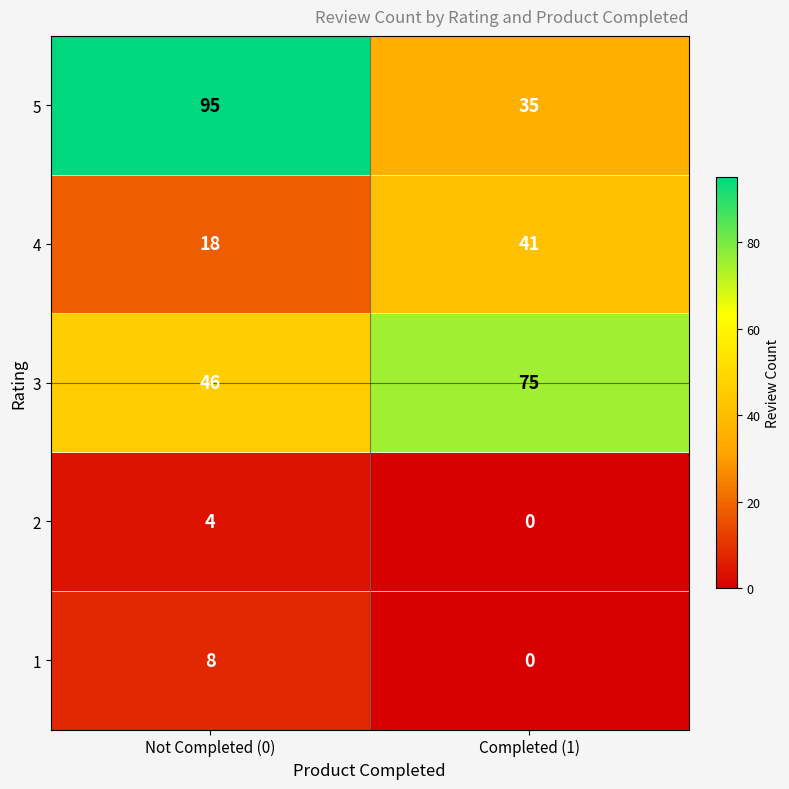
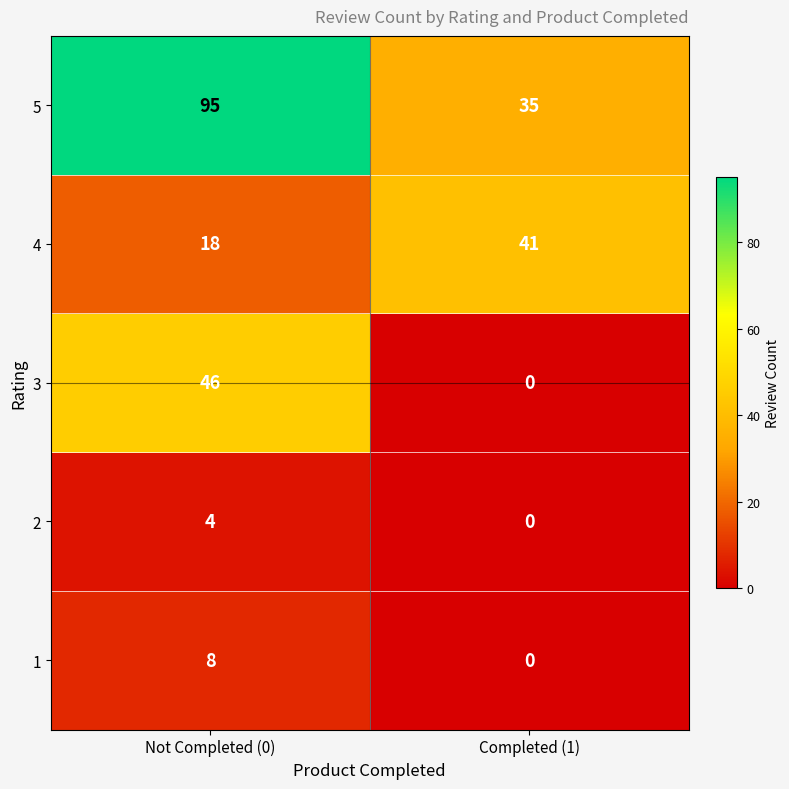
  {
    "5": {
      "Not Completed (0)": 95,
      "Completed (1)": 35
    },
    "4": {
      "Not Completed (0)": 18,
      "Completed (1)": 41
    },
    "3": {
      "Not Completed (0)": 46,
-     "Completed (1)": 75
+     "Completed (1)": 0
    },
    "2": {
      "Not Completed (0)": 4,
      "Completed (1)": 0
    },
    "1": {
      "Not Completed (0)": 8,
      "Completed (1)": 0
    }
  }
